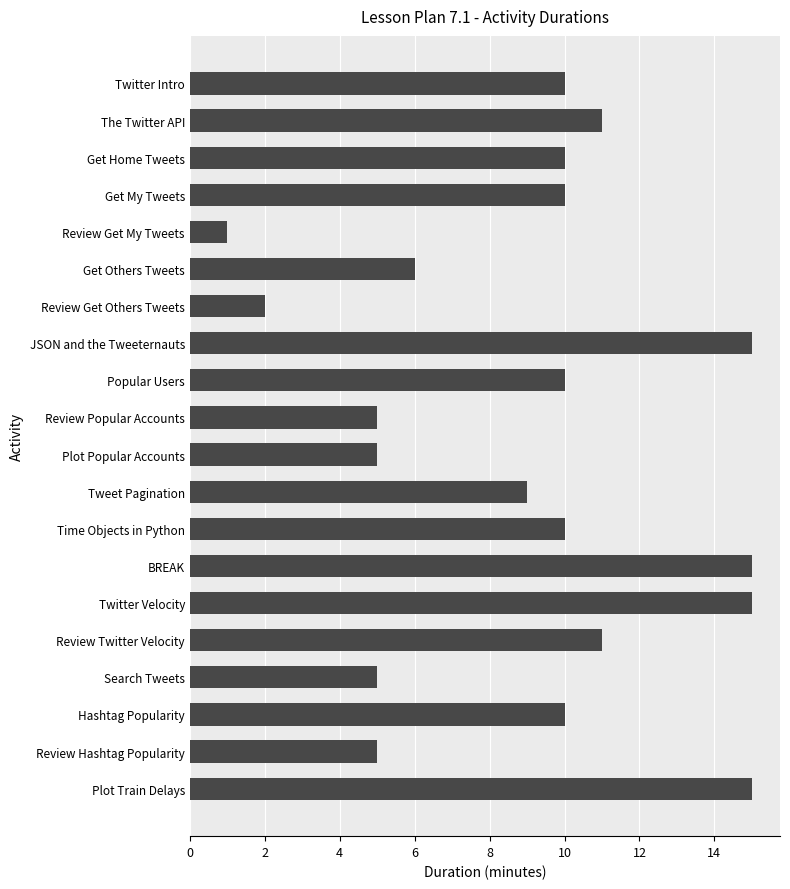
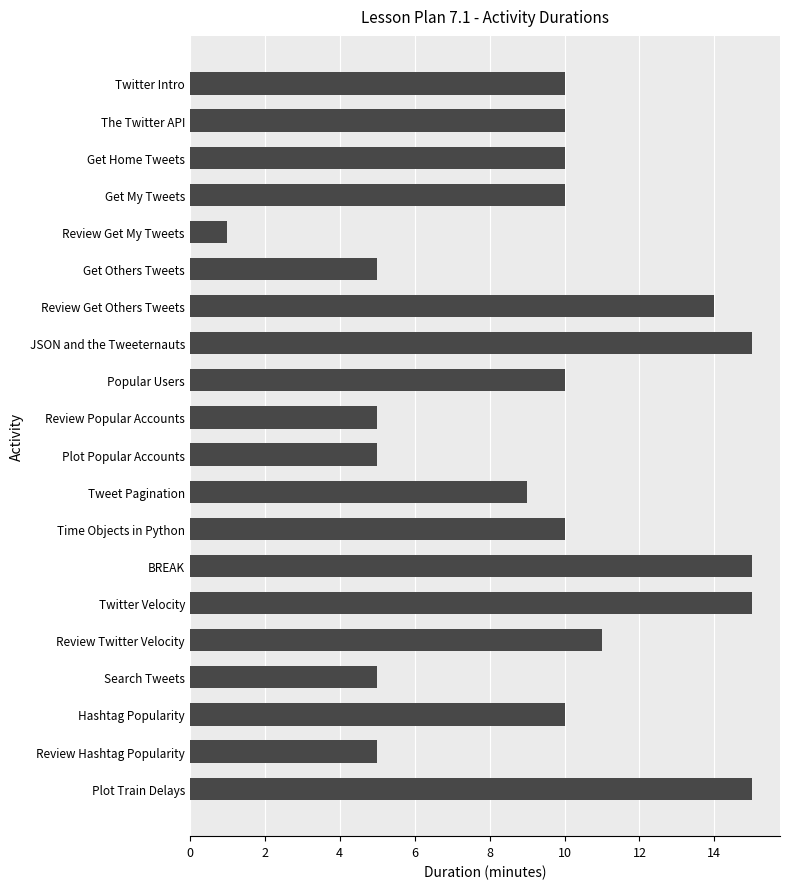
  {
    "Twitter Intro": 10,
-   "The Twitter API": 11,
+   "The Twitter API": 10,
    "Get Home Tweets": 10,
    "Get My Tweets": 10,
    "Review Get My Tweets": 1,
-   "Get Others Tweets": 6,
-   "Review Get Others Tweets": 2,
+   "Get Others Tweets": 5,
+   "Review Get Others Tweets": 14,
    "JSON and the Tweeternauts": 15,
    "Popular Users": 10,
    "Review Popular Accounts": 5,
    "Plot Popular Accounts": 5,
    "Tweet Pagination": 9,
    "Time Objects in Python": 10,
    "BREAK": 15,
    "Twitter Velocity": 15,
    "Review Twitter Velocity": 11,
    "Search Tweets": 5,
    "Hashtag Popularity": 10,
    "Review Hashtag Popularity": 5,
    "Plot Train Delays": 15
  }
